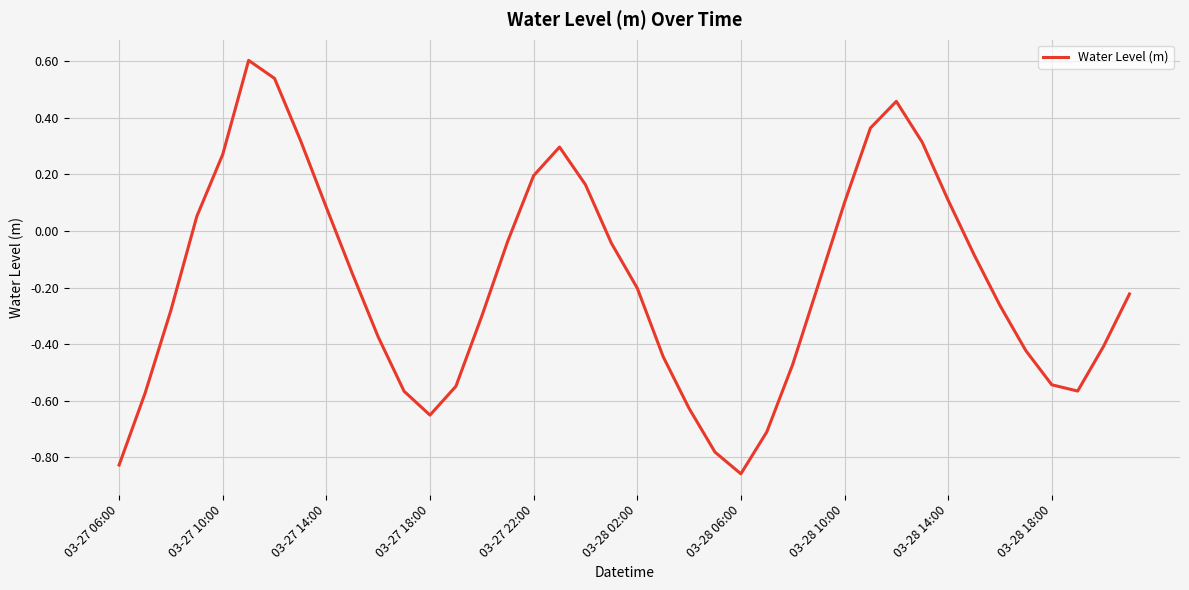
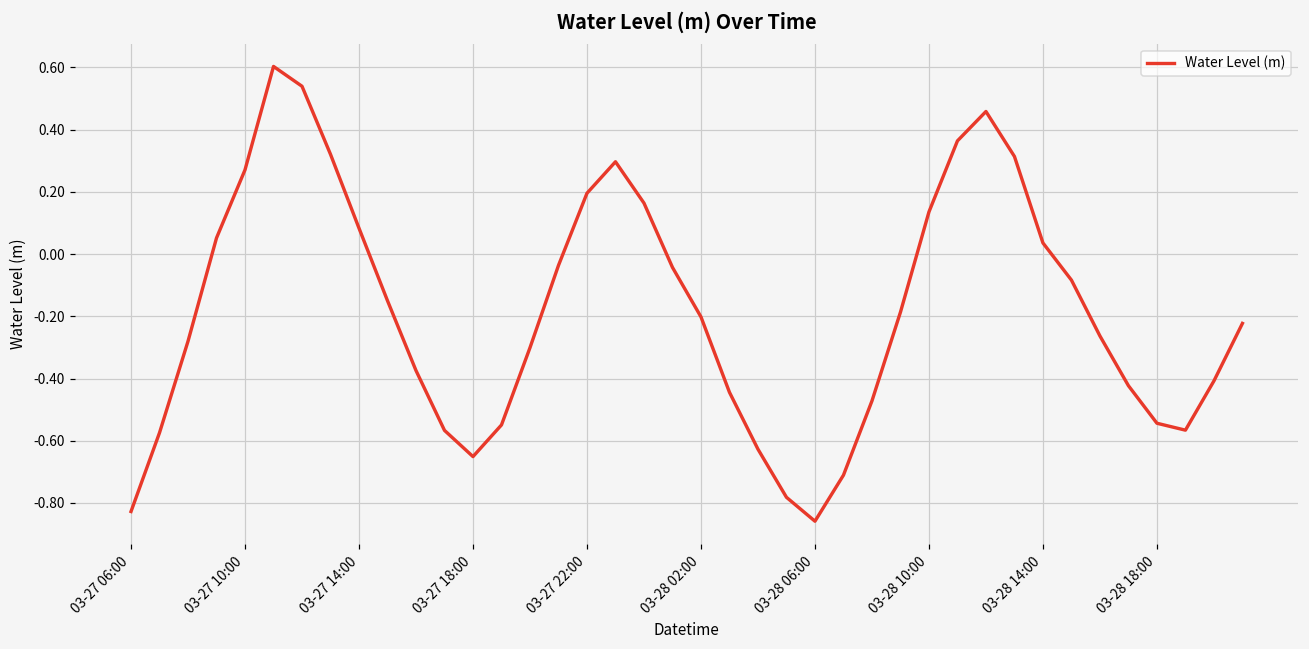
  {
    "03-27 06:00": -0.83,
    "03-27 10:00": 0.27,
    "03-27 14:00": 0.08,
    "03-27 18:00": -0.65,
    "03-27 22:00": 0.20,
    "03-28 02:00": -0.20,
    "03-28 06:00": -0.86,
-   "03-28 10:00": 0.10,
-   "03-28 14:00": 0.11,
+   "03-28 10:00": 0.14,
+   "03-28 14:00": 0.04,
    "03-28 18:00": -0.54
  }
